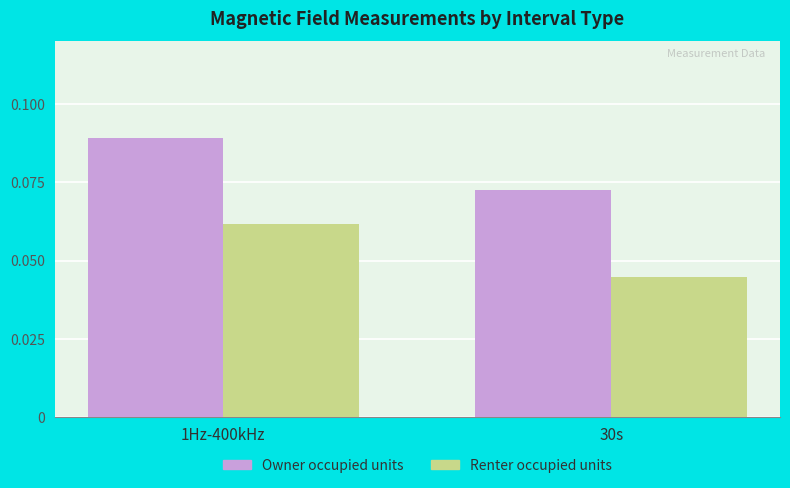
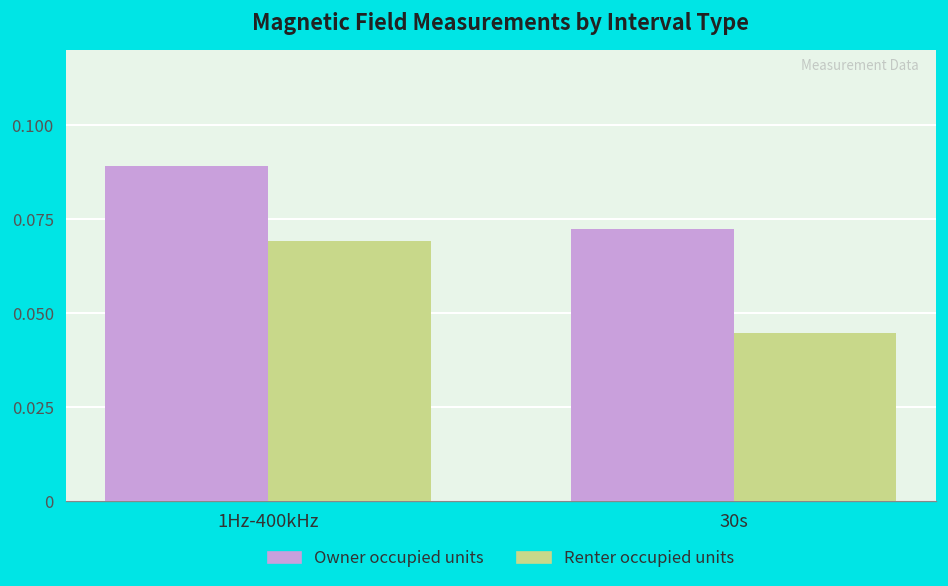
  {
    "Owner occupied units": {
      "1Hz-400kHz": 0.089,
      "30s": 0.072
    },
    "Renter occupied units": {
-     "1Hz-400kHz": 0.062,
+     "1Hz-400kHz": 0.069,
      "30s": 0.045
    }
  }
